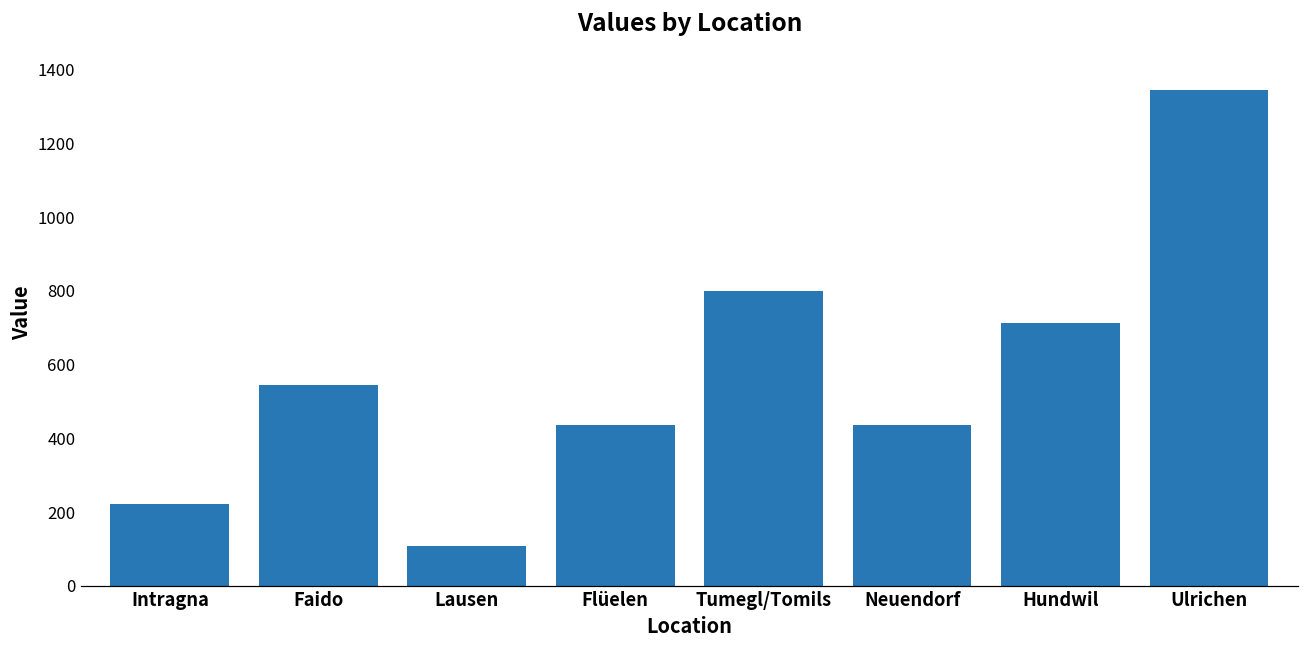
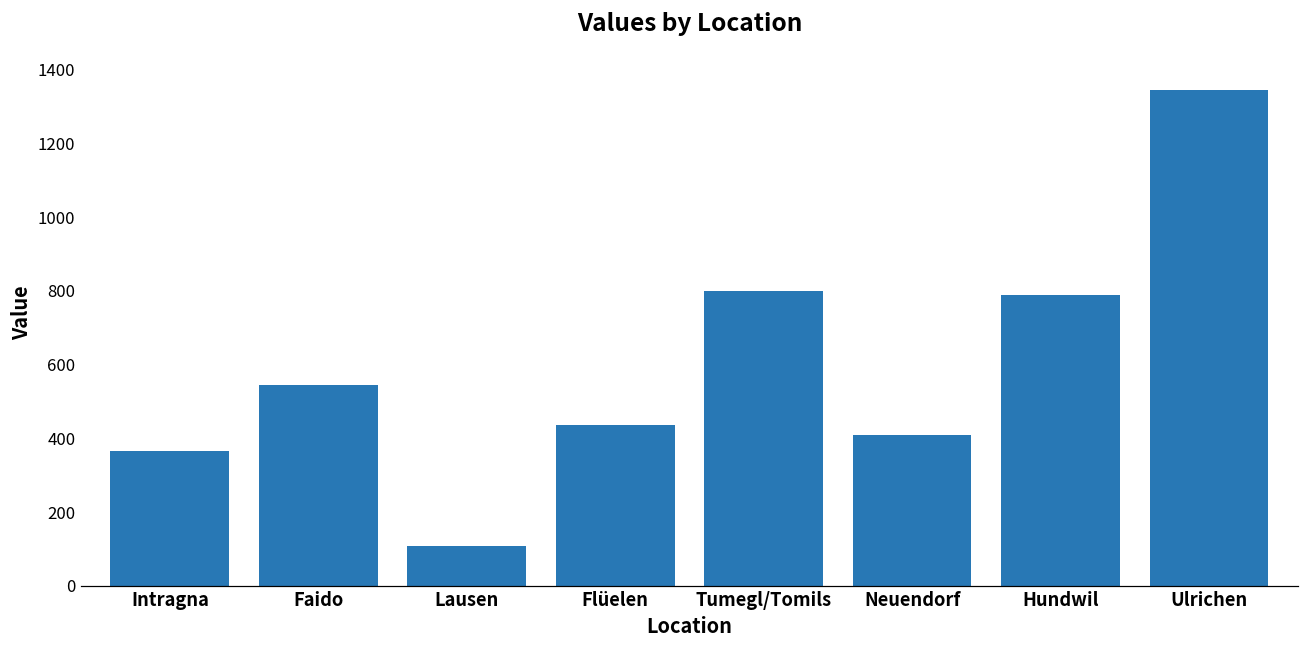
  {
-   "Intragna": 220,
+   "Intragna": 370,
    "Faido": 550,
    "Lausen": 110,
    "Flüelen": 440,
    "Tumegl/Tomils": 800,
-   "Neuendorf": 440,
-   "Hundwil": 710,
+   "Neuendorf": 410,
+   "Hundwil": 790,
    "Ulrichen": 1350
  }
